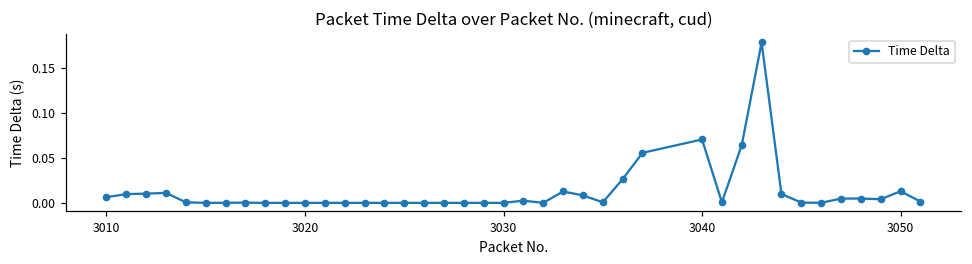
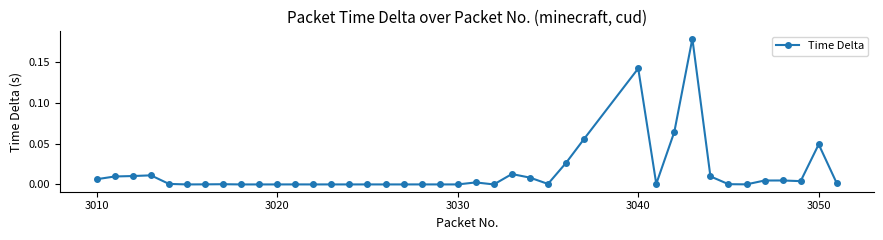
  {
    "3010": 0.01,
    "3020": 0.00,
    "3030": 0.00,
-   "3040": 0.07,
-   "3050": 0.01
+   "3040": 0.14,
+   "3050": 0.05
  }
